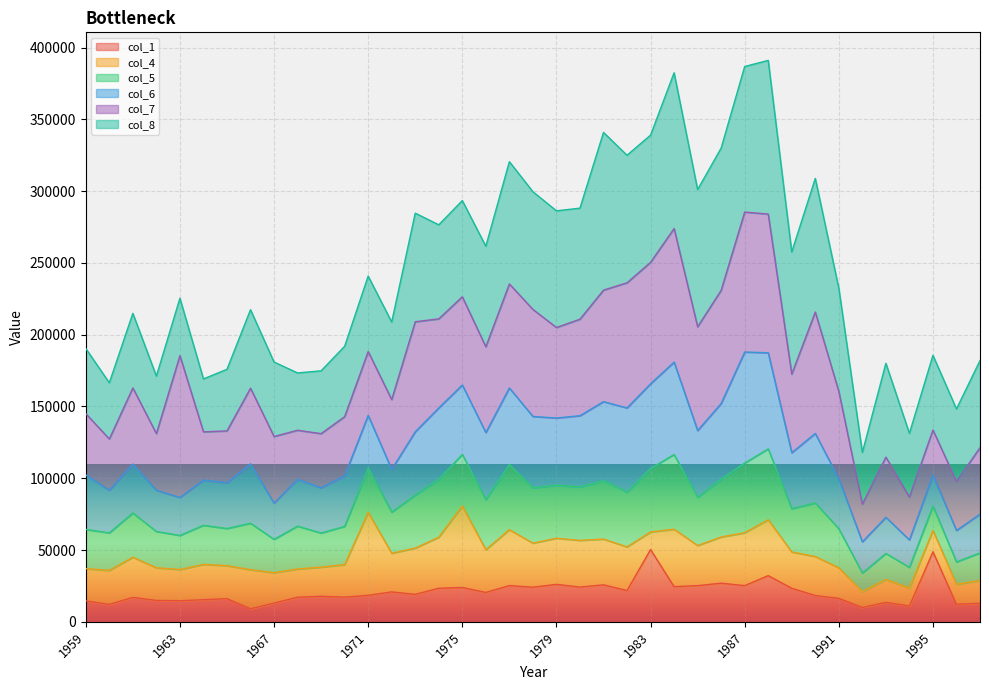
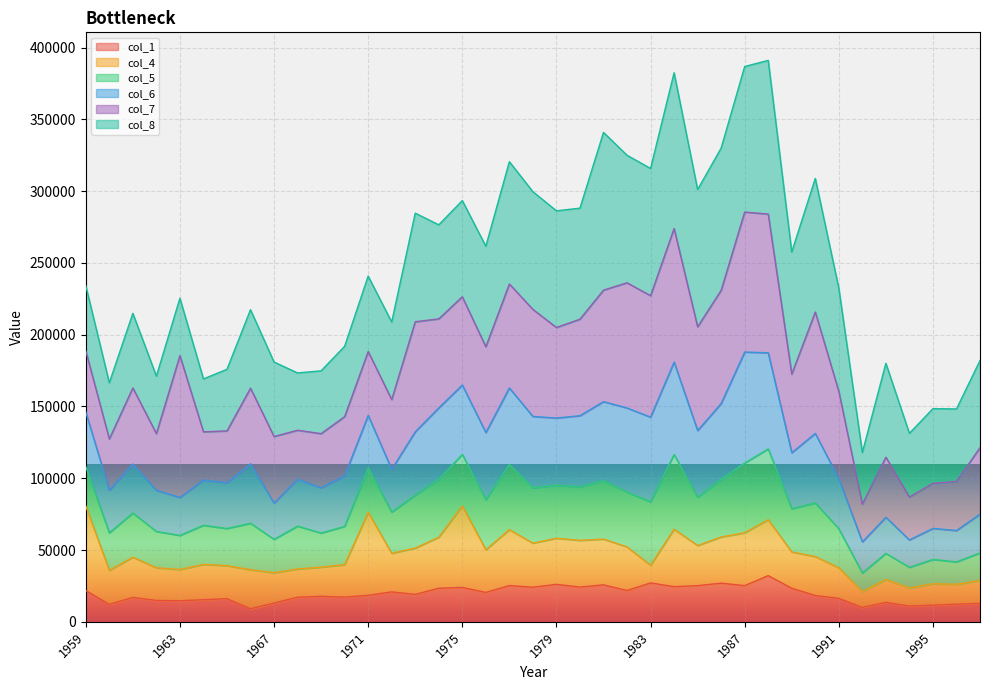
  {
    "col_1": {
-     "1959": 15000,
+     "1959": 22000,
      "1963": 15000,
      "1967": 13000,
      "1971": 18000,
      "1975": 24000,
      "1979": 26000,
-     "1983": 50000,
+     "1983": 27000,
      "1987": 25000,
      "1991": 16000,
-     "1995": 49000
+     "1995": 12000
    },
    "col_4": {
-     "1959": 22000,
+     "1959": 59000,
      "1963": 22000,
      "1967": 21000,
      "1971": 58000,
      "1975": 57000,
      "1979": 32000,
      "1983": 12000,
      "1987": 37000,
      "1991": 21000,
      "1995": 15000
    },
    "col_7": {
      "1959": 43000,
      "1963": 99000,
      "1967": 46000,
      "1971": 44000,
      "1975": 61000,
      "1979": 63000,
      "1983": 85000,
      "1987": 97000,
      "1991": 61000,
      "1995": 31000
    }
  }
